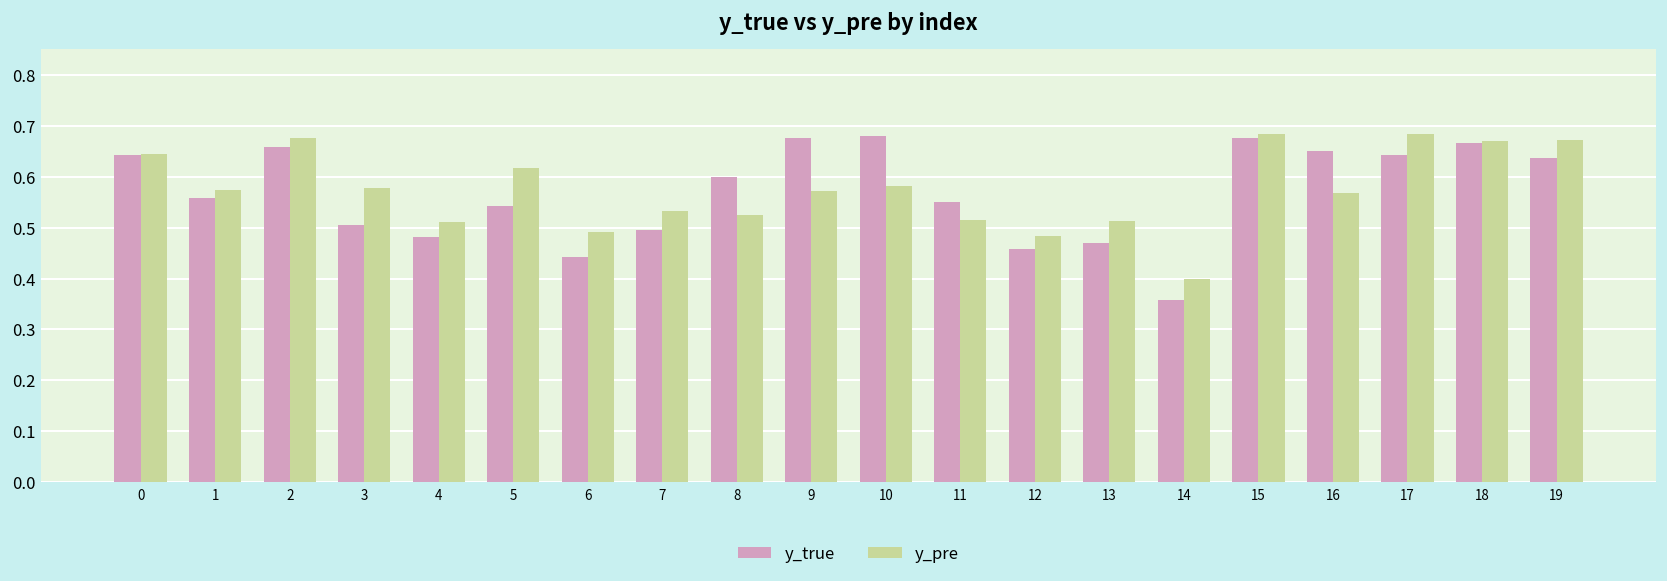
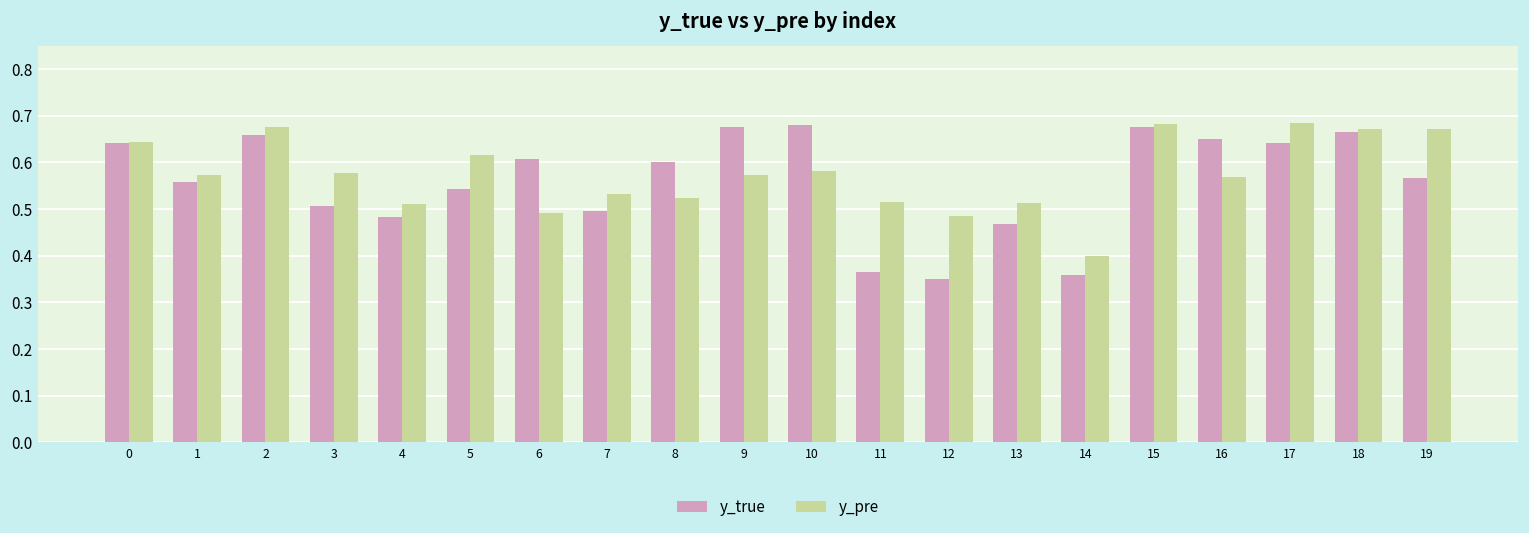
  {
    "y_true": {
      "0": 0.64,
      "1": 0.56,
      "2": 0.66,
      "3": 0.51,
      "4": 0.48,
      "5": 0.54,
-     "6": 0.44,
+     "6": 0.61,
      "7": 0.50,
      "8": 0.60,
      "9": 0.68,
      "10": 0.68,
-     "11": 0.55,
-     "12": 0.46,
+     "11": 0.37,
+     "12": 0.35,
      "13": 0.47,
      "14": 0.36,
      "15": 0.68,
      "16": 0.65,
      "17": 0.64,
      "18": 0.67,
-     "19": 0.64
+     "19": 0.57
    },
    "y_pre": {
      "0": 0.64,
      "1": 0.57,
      "2": 0.68,
      "3": 0.58,
      "4": 0.51,
      "5": 0.62,
      "6": 0.49,
      "7": 0.53,
      "8": 0.52,
      "9": 0.57,
      "10": 0.58,
      "11": 0.51,
      "12": 0.48,
      "13": 0.51,
      "14": 0.40,
      "15": 0.68,
      "16": 0.57,
      "17": 0.68,
      "18": 0.67,
      "19": 0.67
    }
  }
